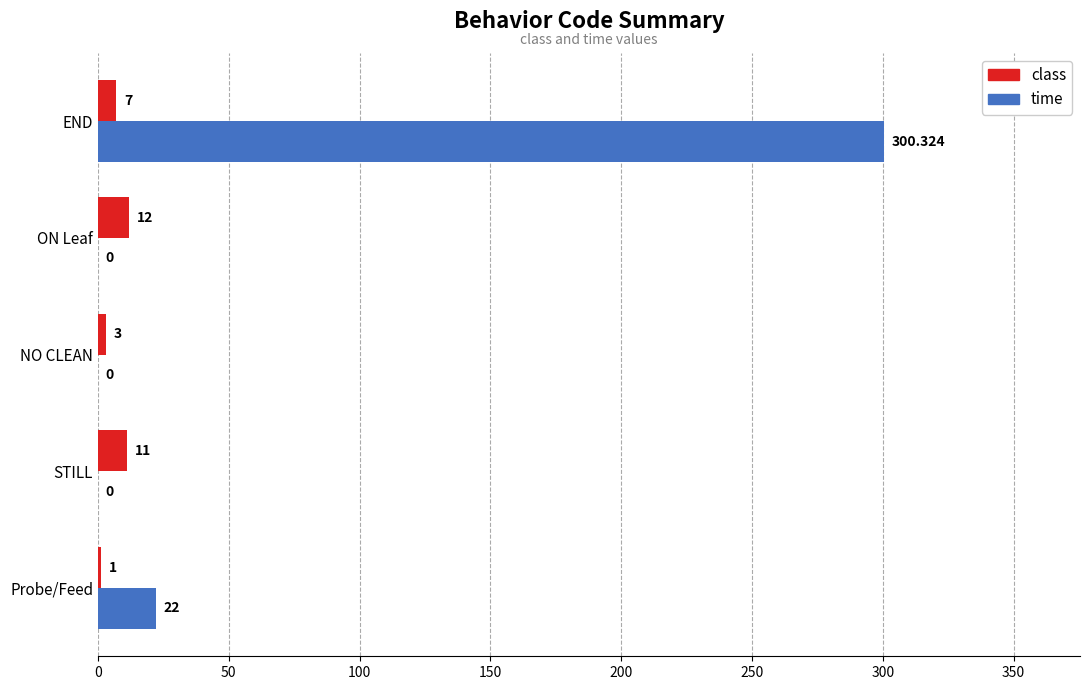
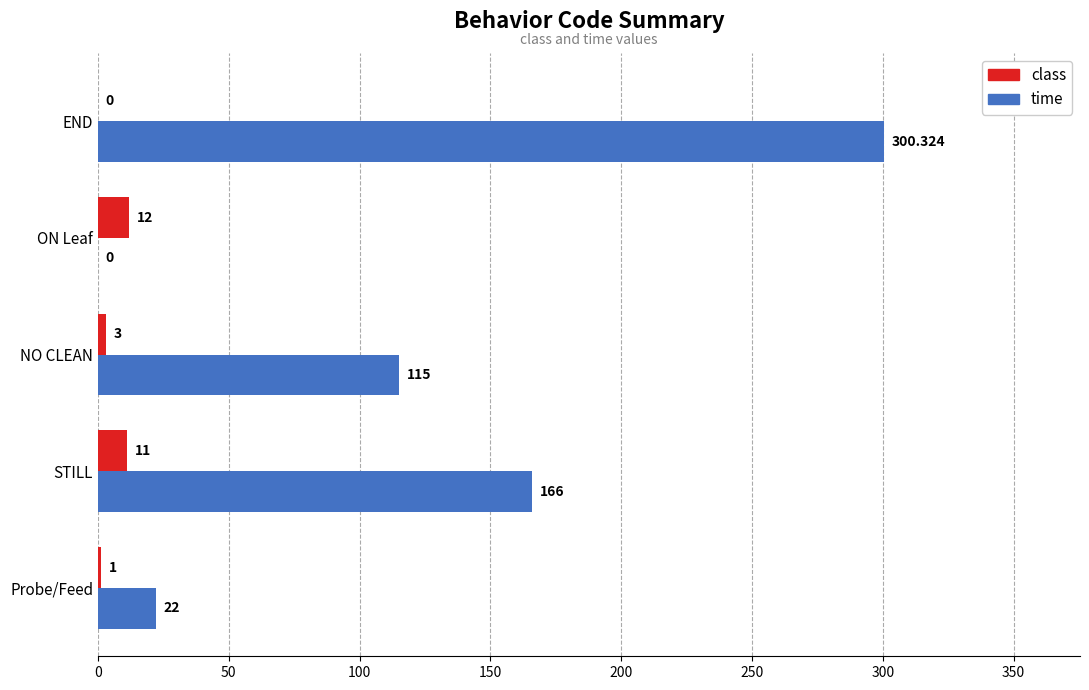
  {
    "class": {
-     "END": 7,
+     "END": 0,
      "ON Leaf": 12,
      "NO CLEAN": 3,
      "STILL": 11,
      "Probe/Feed": 1
    },
    "time": {
      "END": 300.324,
      "ON Leaf": 0,
-     "NO CLEAN": 0,
-     "STILL": 0,
+     "NO CLEAN": 115,
+     "STILL": 166,
      "Probe/Feed": 22
    }
  }
